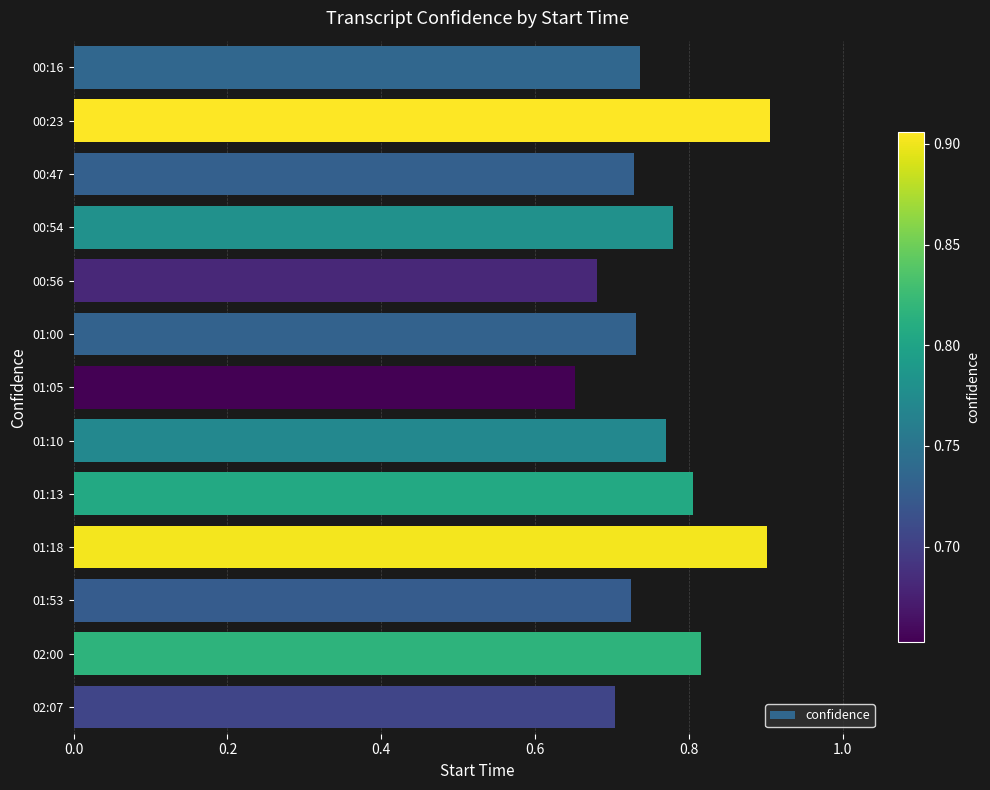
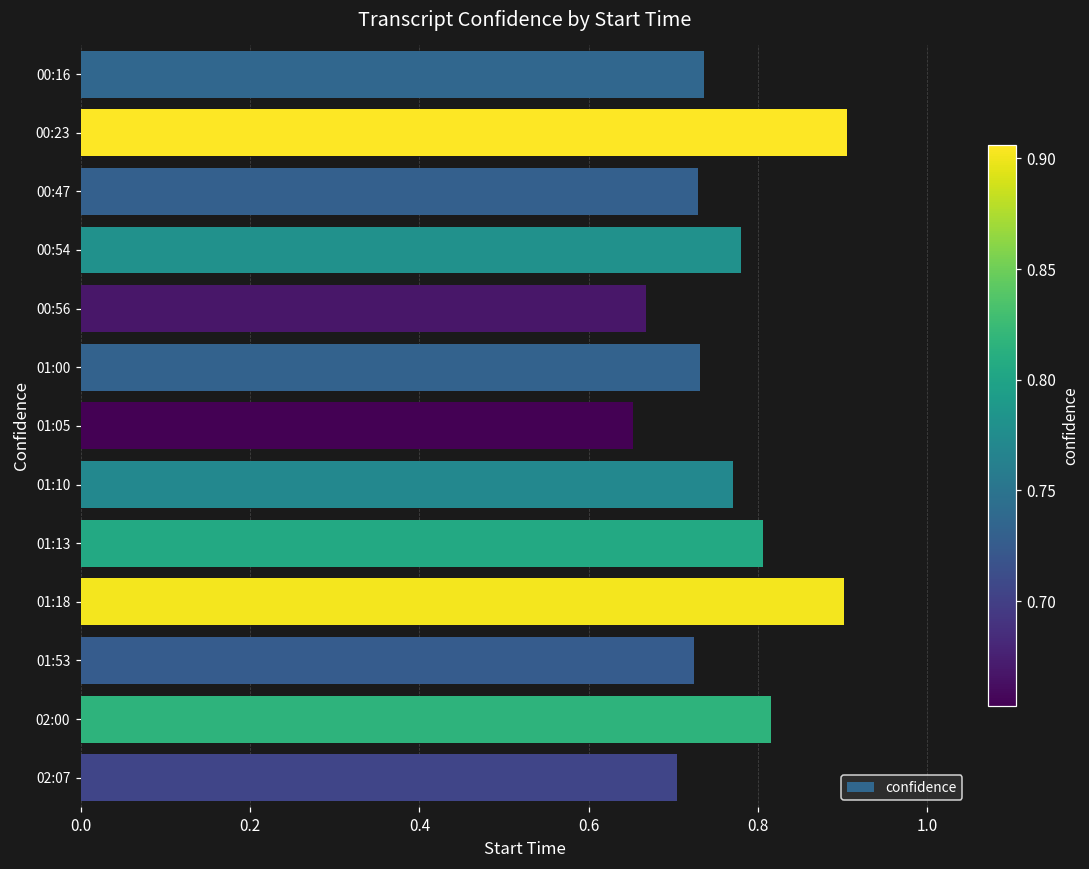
  {
    "00:16": 0.74,
    "00:23": 0.91,
    "00:47": 0.73,
    "00:54": 0.78,
-   "00:56": 0.68,
+   "00:56": 0.67,
    "01:00": 0.73,
    "01:05": 0.65,
    "01:10": 0.77,
    "01:13": 0.81,
    "01:18": 0.90,
    "01:53": 0.72,
    "02:00": 0.82,
    "02:07": 0.70
  }
